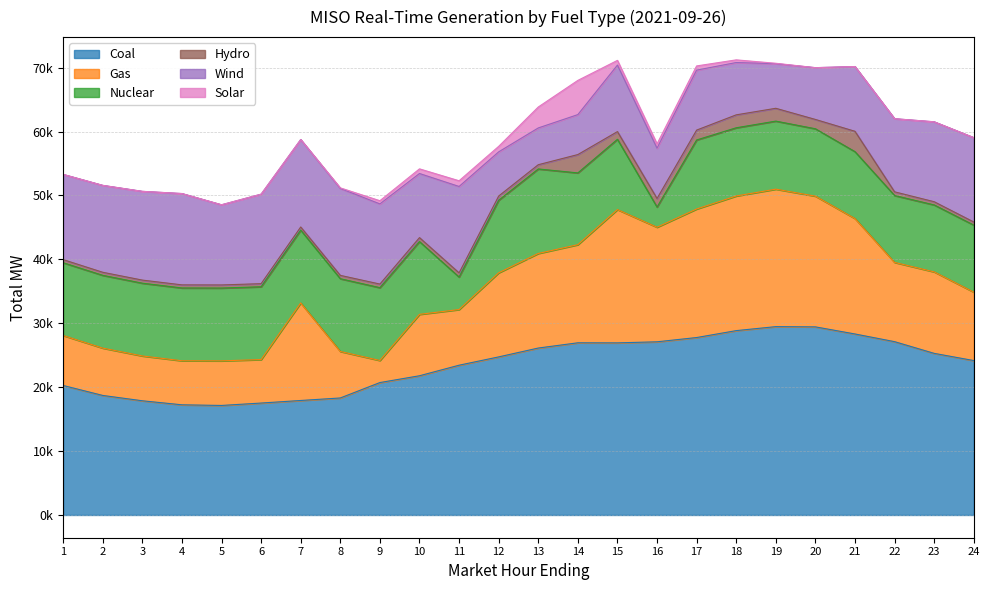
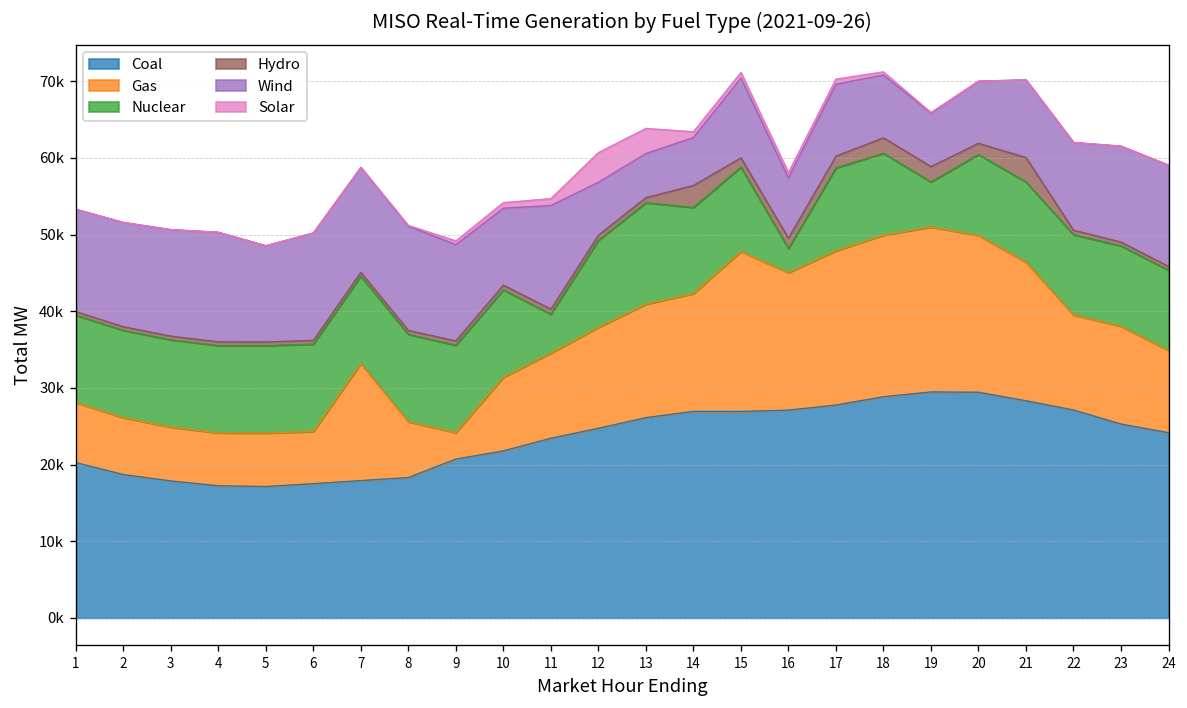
  {
    "Coal": {
      "1": 20000,
      "2": 19000,
      "3": 18000,
      "4": 17000,
      "5": 17000,
      "6": 18000,
      "7": 18000,
      "8": 18000,
      "9": 21000,
      "10": 22000,
      "11": 23000,
      "12": 25000,
      "13": 26000,
      "14": 27000,
      "15": 27000,
      "16": 27000,
      "17": 28000,
      "18": 29000,
      "19": 29000,
      "20": 29000,
      "21": 28000,
      "22": 27000,
      "23": 25000,
      "24": 24000
    },
    "Gas": {
      "1": 8000,
      "2": 7000,
      "3": 7000,
      "4": 7000,
      "5": 7000,
      "6": 7000,
      "7": 15000,
      "8": 7000,
      "9": 3000,
      "10": 10000,
-     "11": 9000,
+     "11": 11000,
      "12": 13000,
      "13": 15000,
      "14": 15000,
      "15": 21000,
      "16": 18000,
      "17": 20000,
      "18": 21000,
      "19": 22000,
      "20": 20000,
      "21": 18000,
      "22": 12000,
      "23": 13000,
      "24": 11000
    },
    "Nuclear": {
      "1": 11000,
      "2": 11000,
      "3": 11000,
      "4": 11000,
      "5": 11000,
      "6": 11000,
      "7": 11000,
      "8": 11000,
      "9": 11000,
      "10": 11000,
      "11": 5000,
      "12": 11000,
      "13": 13000,
      "14": 11000,
      "15": 11000,
      "16": 3000,
      "17": 11000,
      "18": 11000,
-     "19": 11000,
+     "19": 6000,
      "20": 11000,
      "21": 10000,
      "22": 10000,
      "23": 10000,
      "24": 10000
    },
    "Hydro": {
      "1": 0,
      "2": 0,
      "3": 0,
      "4": 0,
      "5": 0,
      "6": 0,
      "7": 0,
      "8": 1000,
      "9": 1000,
      "10": 1000,
      "11": 1000,
      "12": 1000,
      "13": 1000,
      "14": 3000,
      "15": 1000,
      "16": 1000,
      "17": 2000,
      "18": 2000,
      "19": 2000,
      "20": 1000,
      "21": 3000,
      "22": 1000,
      "23": 1000,
      "24": 0
    },
    "Wind": {
      "9": 13000,
      "10": 10000,
      "11": 14000,
      "12": 7000,
      "13": 6000,
      "14": 6000,
      "15": 10000,
      "16": 8000,
      "17": 9000,
      "18": 8000
    },
    "Solar": {
      "9": 0,
      "10": 1000,
      "11": 1000,
-     "12": 1000,
+     "12": 4000,
      "13": 3000,
-     "14": 5000,
+     "14": 1000,
      "15": 1000,
      "16": 1000,
      "17": 1000,
      "18": 0
    }
  }
